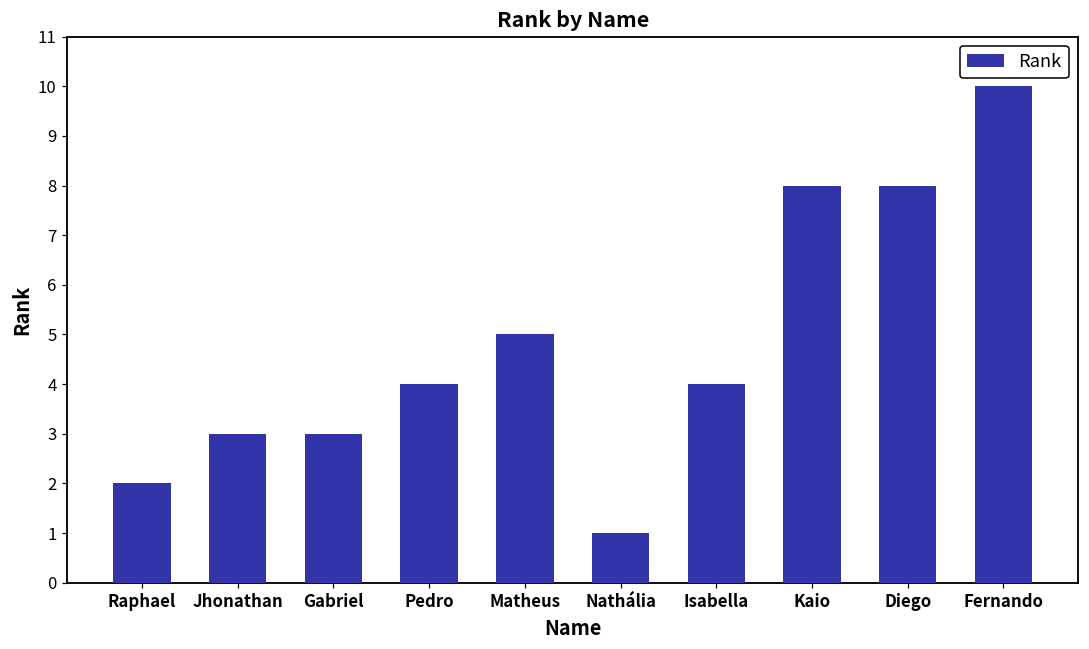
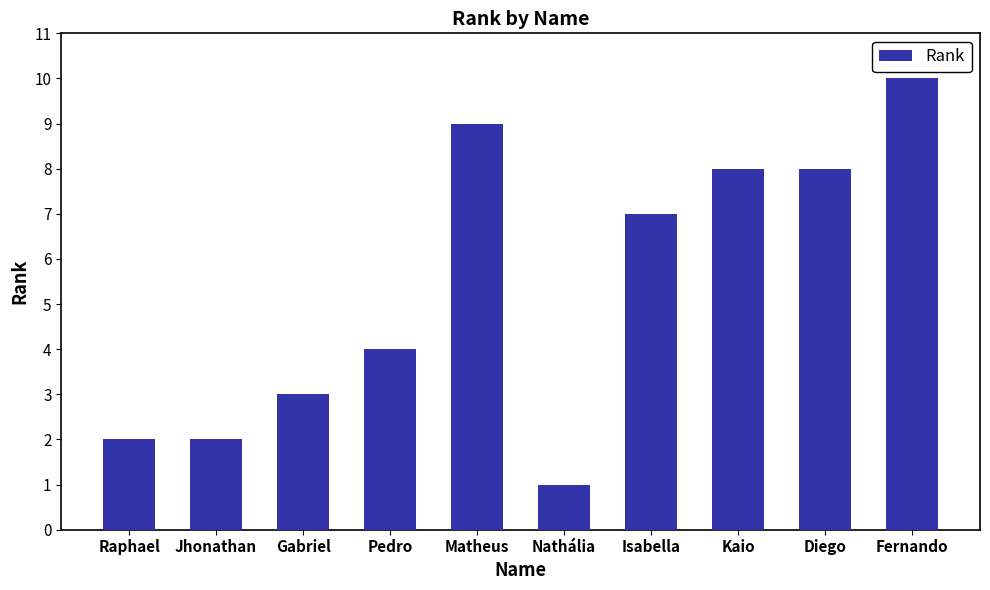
  {
    "Raphael": 2,
-   "Jhonathan": 3,
+   "Jhonathan": 2,
    "Gabriel": 3,
    "Pedro": 4,
-   "Matheus": 5,
+   "Matheus": 9,
    "Nathália": 1,
-   "Isabella": 4,
+   "Isabella": 7,
    "Kaio": 8,
    "Diego": 8,
    "Fernando": 10
  }
